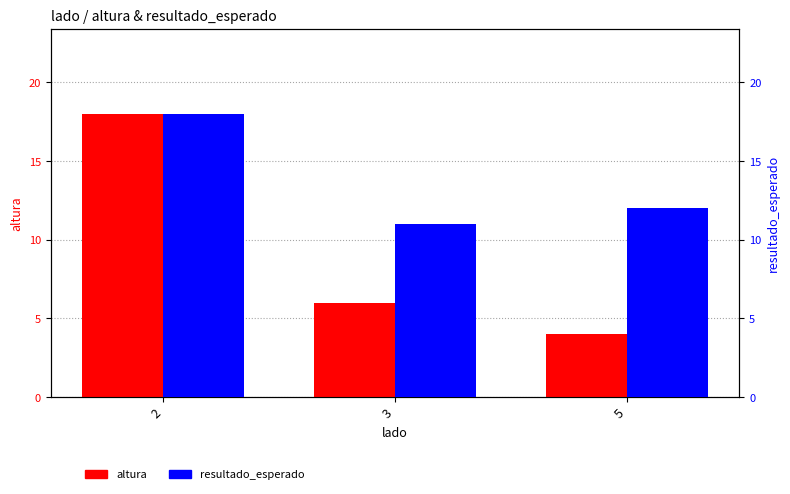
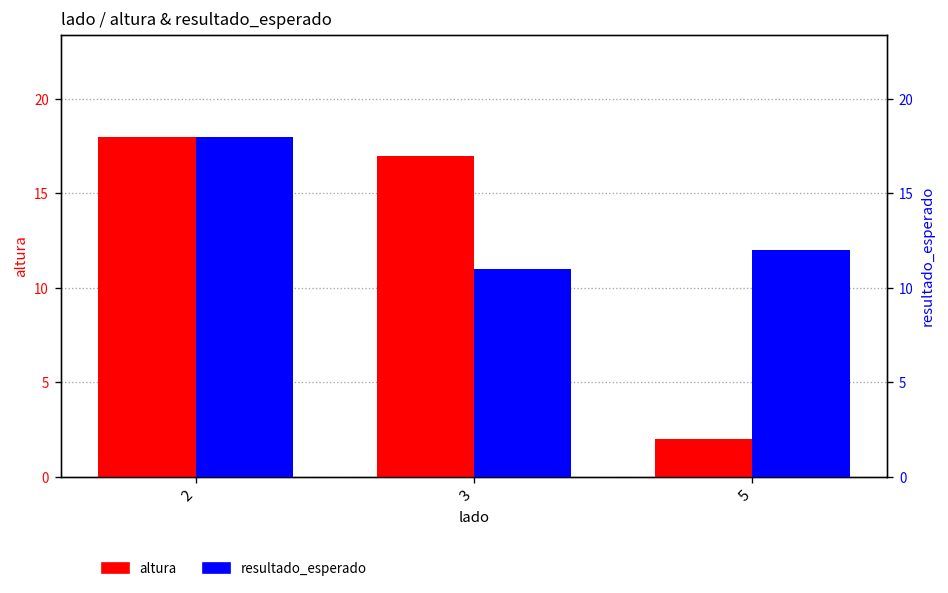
  {
    "altura": {
      "2": 18,
-     "3": 6,
-     "5": 4
+     "3": 17,
+     "5": 2
    },
    "resultado_esperado": {
      "2": 18.0,
      "3": 11.0,
      "5": 12.0
    }
  }
